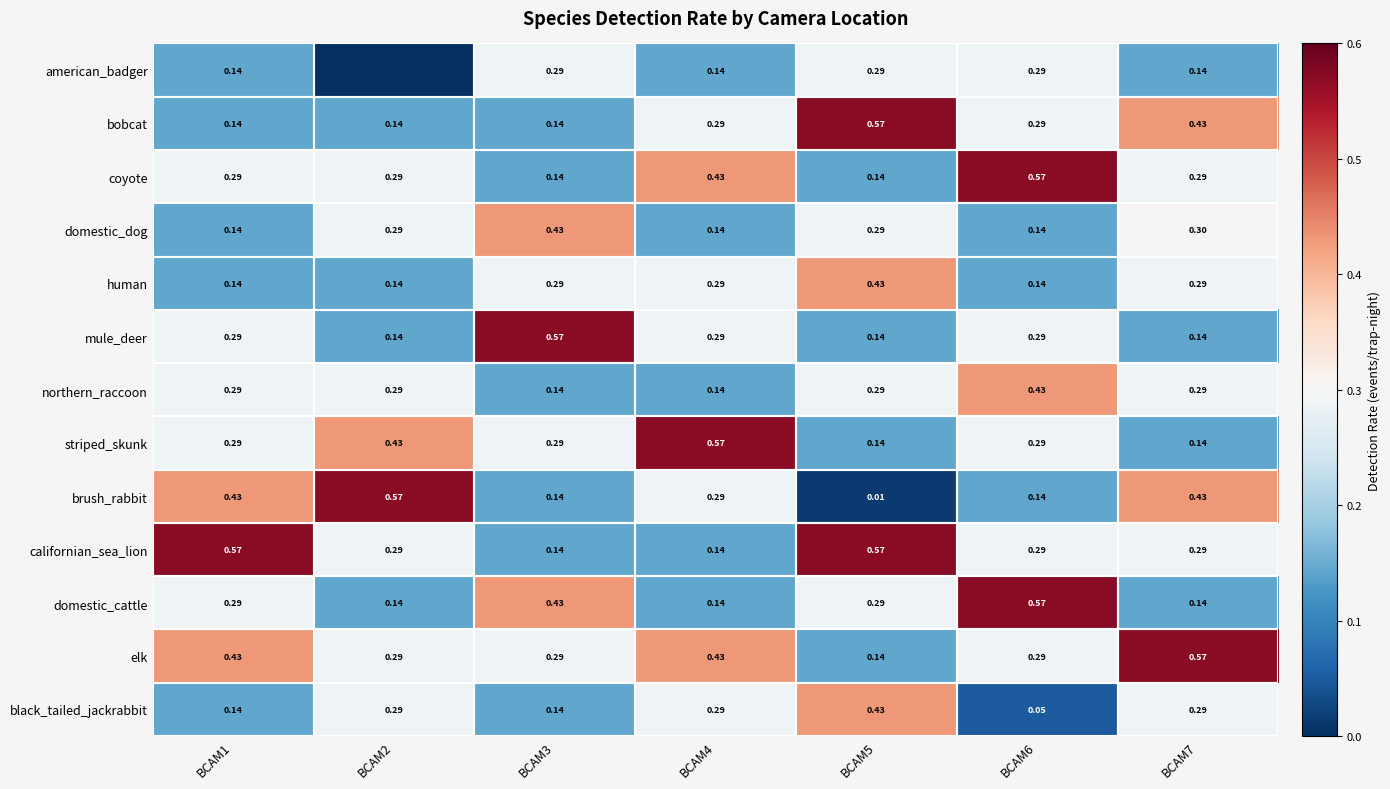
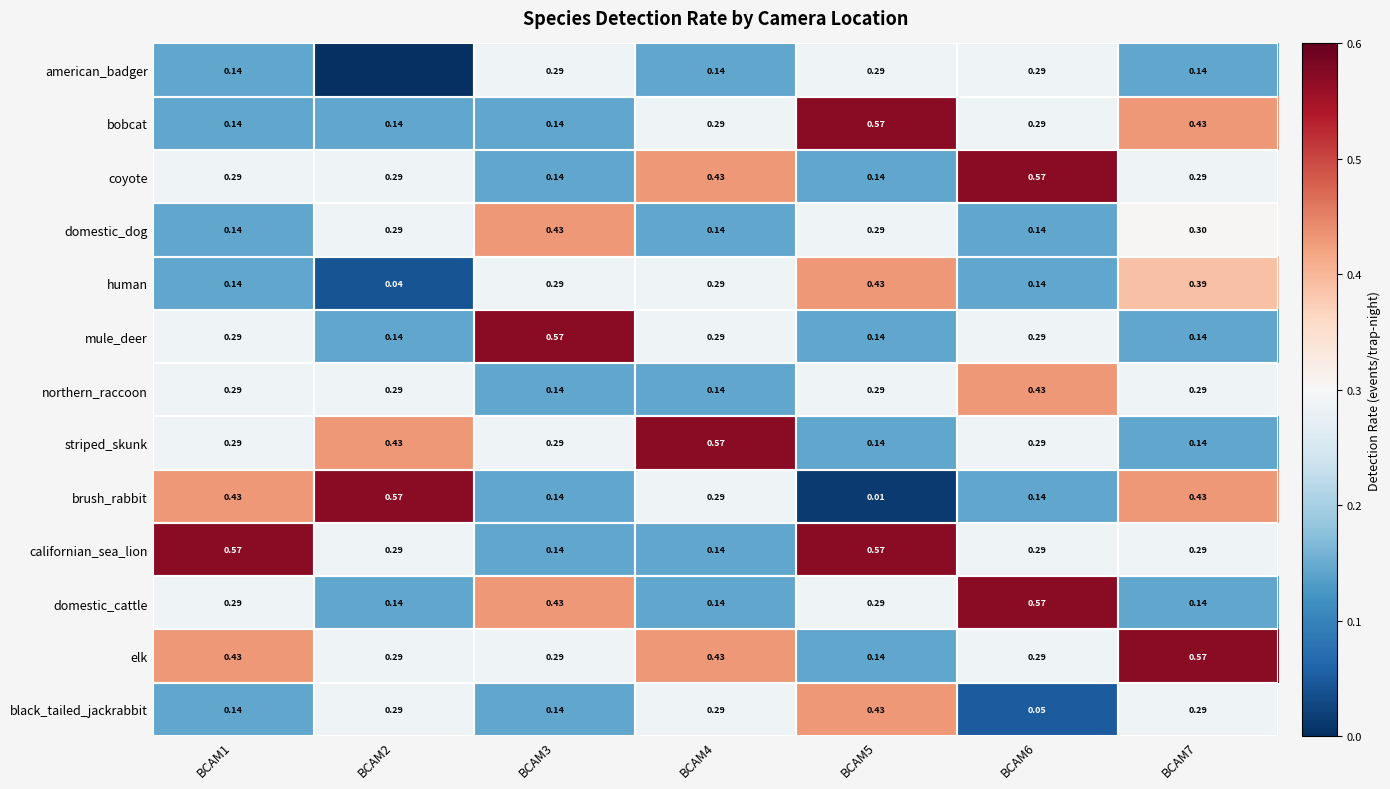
  {
    "american_badger": {
      "BCAM1": 0.14,
      "BCAM3": 0.29,
      "BCAM4": 0.14,
      "BCAM5": 0.29,
      "BCAM6": 0.29,
      "BCAM7": 0.14
    },
    "bobcat": {
      "BCAM1": 0.14,
      "BCAM2": 0.14,
      "BCAM3": 0.14,
      "BCAM4": 0.29,
      "BCAM5": 0.57,
      "BCAM6": 0.29,
      "BCAM7": 0.43
    },
    "coyote": {
      "BCAM1": 0.29,
      "BCAM2": 0.29,
      "BCAM3": 0.14,
      "BCAM4": 0.43,
      "BCAM5": 0.14,
      "BCAM6": 0.57,
      "BCAM7": 0.29
    },
    "domestic_dog": {
      "BCAM1": 0.14,
      "BCAM2": 0.29,
      "BCAM3": 0.43,
      "BCAM4": 0.14,
      "BCAM5": 0.29,
      "BCAM6": 0.14,
      "BCAM7": 0.30
    },
    "human": {
      "BCAM1": 0.14,
-     "BCAM2": 0.14,
+     "BCAM2": 0.04,
      "BCAM3": 0.29,
      "BCAM4": 0.29,
      "BCAM5": 0.43,
      "BCAM6": 0.14,
-     "BCAM7": 0.29
+     "BCAM7": 0.39
    },
    "mule_deer": {
      "BCAM1": 0.29,
      "BCAM2": 0.14,
      "BCAM3": 0.57,
      "BCAM4": 0.29,
      "BCAM5": 0.14,
      "BCAM6": 0.29,
      "BCAM7": 0.14
    },
    "northern_raccoon": {
      "BCAM1": 0.29,
      "BCAM2": 0.29,
      "BCAM3": 0.14,
      "BCAM4": 0.14,
      "BCAM5": 0.29,
      "BCAM6": 0.43,
      "BCAM7": 0.29
    },
    "striped_skunk": {
      "BCAM1": 0.29,
      "BCAM2": 0.43,
      "BCAM3": 0.29,
      "BCAM4": 0.57,
      "BCAM5": 0.14,
      "BCAM6": 0.29,
      "BCAM7": 0.14
    },
    "brush_rabbit": {
      "BCAM1": 0.43,
      "BCAM2": 0.57,
      "BCAM3": 0.14,
      "BCAM4": 0.29,
      "BCAM5": 0.01,
      "BCAM6": 0.14,
      "BCAM7": 0.43
    },
    "californian_sea_lion": {
      "BCAM1": 0.57,
      "BCAM2": 0.29,
      "BCAM3": 0.14,
      "BCAM4": 0.14,
      "BCAM5": 0.57,
      "BCAM6": 0.29,
      "BCAM7": 0.29
    },
    "domestic_cattle": {
      "BCAM1": 0.29,
      "BCAM2": 0.14,
      "BCAM3": 0.43,
      "BCAM4": 0.14,
      "BCAM5": 0.29,
      "BCAM6": 0.57,
      "BCAM7": 0.14
    },
    "elk": {
      "BCAM1": 0.43,
      "BCAM2": 0.29,
      "BCAM3": 0.29,
      "BCAM4": 0.43,
      "BCAM5": 0.14,
      "BCAM6": 0.29,
      "BCAM7": 0.57
    },
    "black_tailed_jackrabbit": {
      "BCAM1": 0.14,
      "BCAM2": 0.29,
      "BCAM3": 0.14,
      "BCAM4": 0.29,
      "BCAM5": 0.43,
      "BCAM6": 0.05,
      "BCAM7": 0.29
    }
  }
